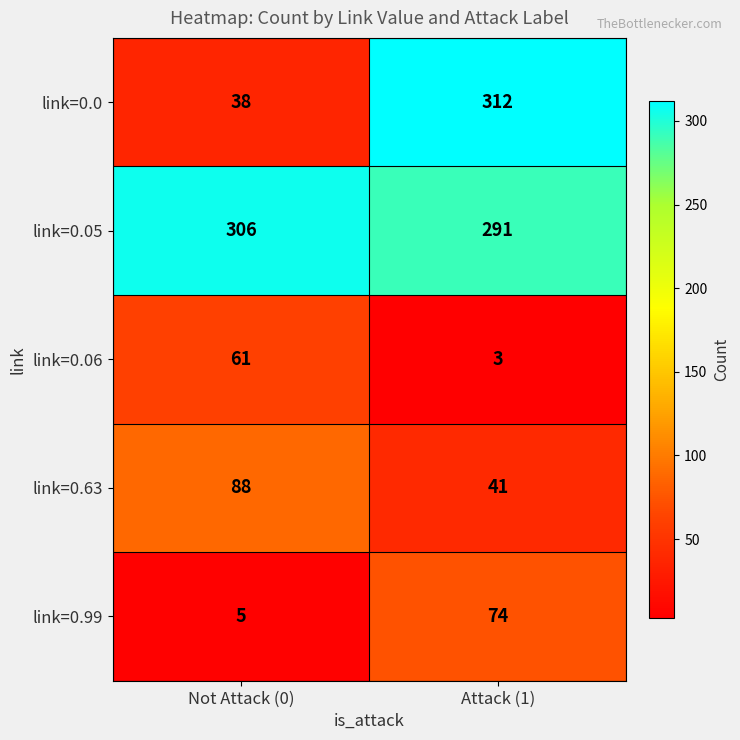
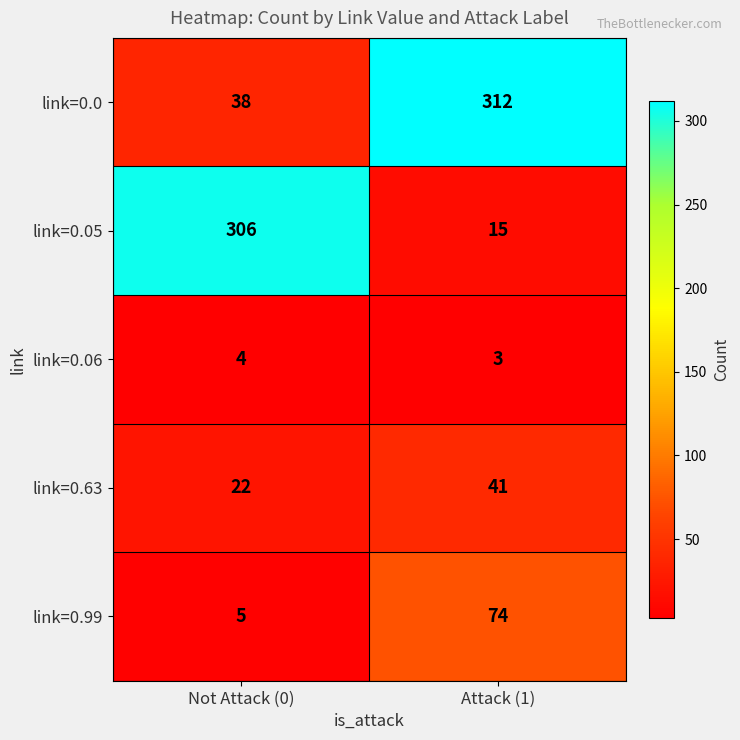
  {
    "link=0.0": {
      "Not Attack (0)": 38,
      "Attack (1)": 312
    },
    "link=0.05": {
      "Not Attack (0)": 306,
-     "Attack (1)": 291
+     "Attack (1)": 15
    },
    "link=0.06": {
-     "Not Attack (0)": 61,
+     "Not Attack (0)": 4,
      "Attack (1)": 3
    },
    "link=0.63": {
-     "Not Attack (0)": 88,
+     "Not Attack (0)": 22,
      "Attack (1)": 41
    },
    "link=0.99": {
      "Not Attack (0)": 5,
      "Attack (1)": 74
    }
  }
